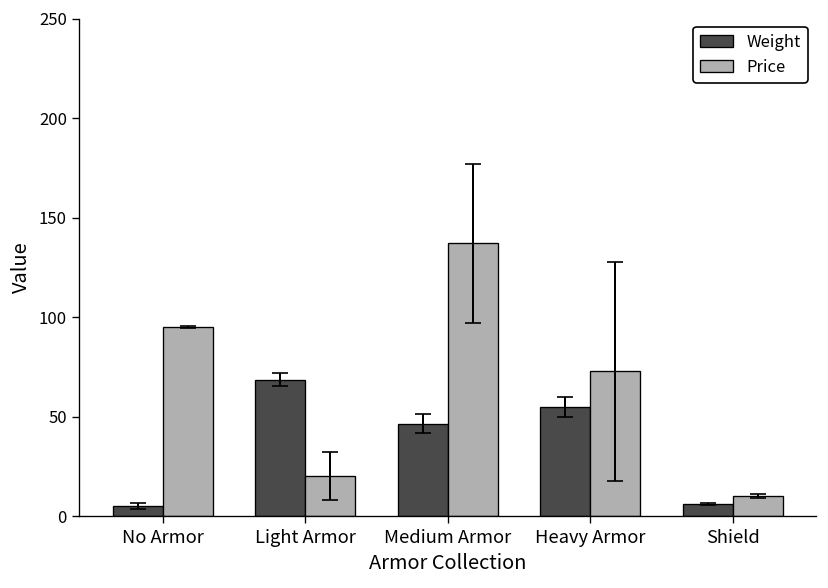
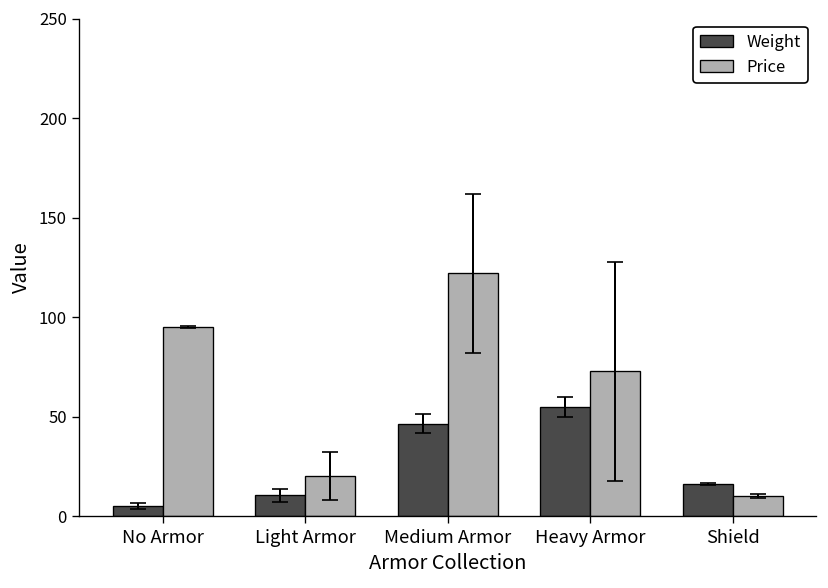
  {
    "Weight": {
      "No Armor": 5,
-     "Light Armor": 69,
+     "Light Armor": 10,
      "Medium Armor": 46,
      "Heavy Armor": 55,
-     "Shield": 6
+     "Shield": 16
    },
    "Price": {
      "No Armor": 95,
      "Light Armor": 20,
-     "Medium Armor": 137,
+     "Medium Armor": 122,
      "Heavy Armor": 73,
      "Shield": 10
    }
  }
